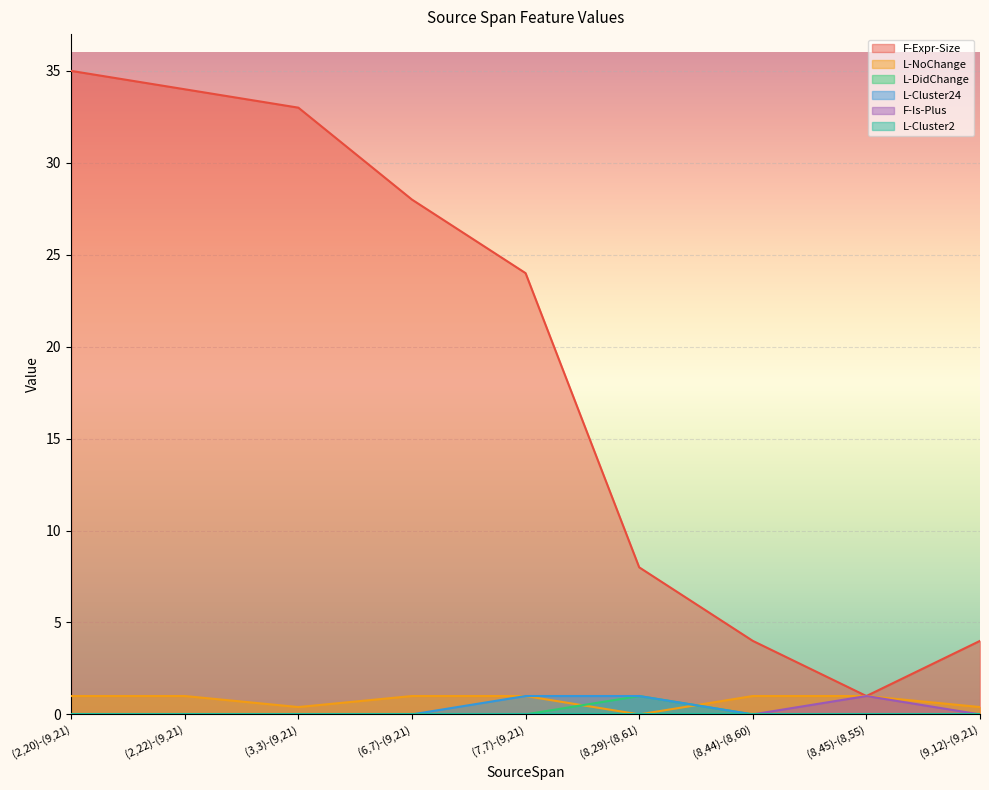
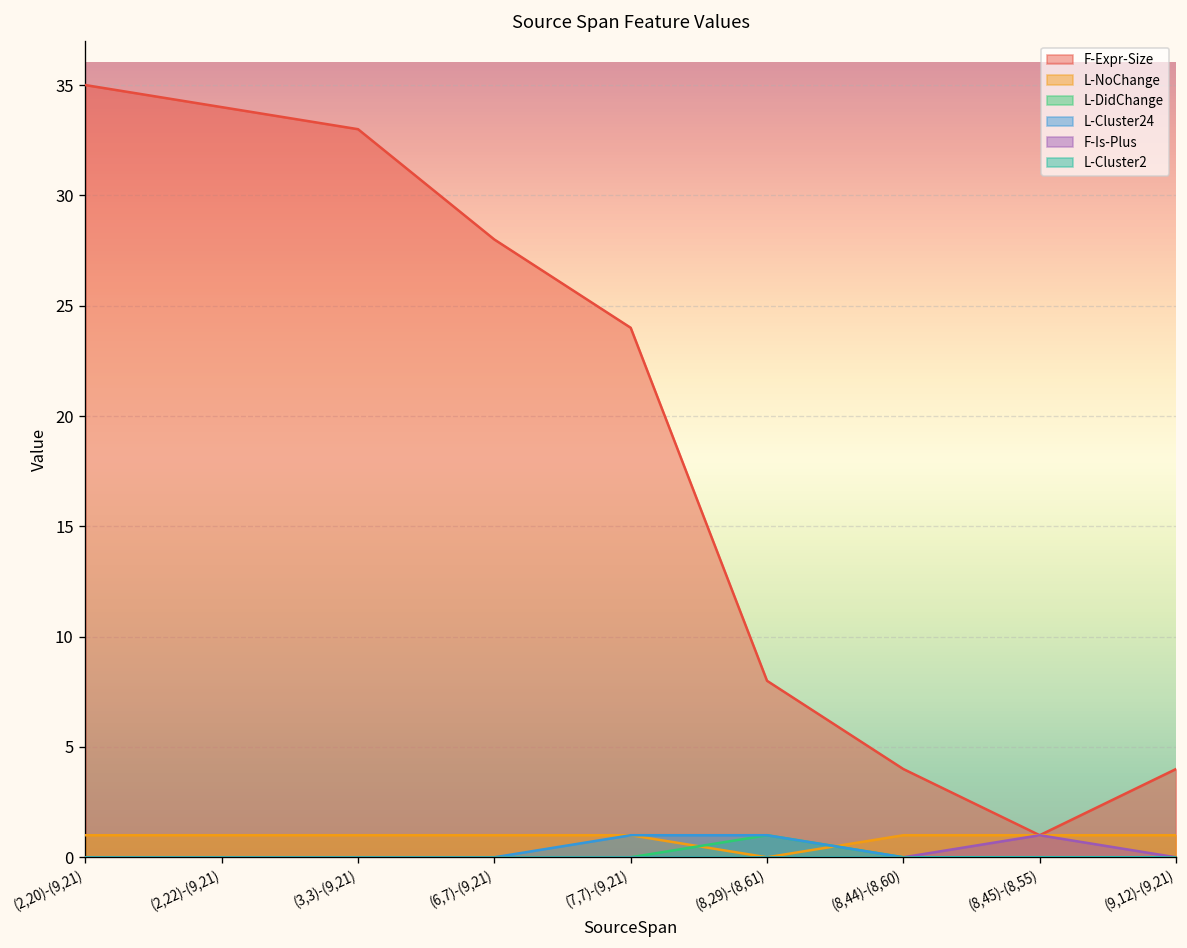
  {
    "F-Expr-Size": {
      "(2,20)-(9,21)": 35.0,
      "(2,22)-(9,21)": 34.0,
      "(3,3)-(9,21)": 33.0,
      "(6,7)-(9,21)": 28.0,
      "(7,7)-(9,21)": 24.0,
      "(8,29)-(8,61)": 8.0,
      "(8,44)-(8,60)": 4.0,
      "(9,12)-(9,21)": 4.0
    },
    "L-NoChange": {
      "(2,20)-(9,21)": 1.0,
      "(2,22)-(9,21)": 1.0,
-     "(3,3)-(9,21)": 0.4,
+     "(3,3)-(9,21)": 1.0,
      "(6,7)-(9,21)": 1.0,
      "(8,44)-(8,60)": 1.0,
-     "(9,12)-(9,21)": 0.4
+     "(9,12)-(9,21)": 1.0
    }
  }
